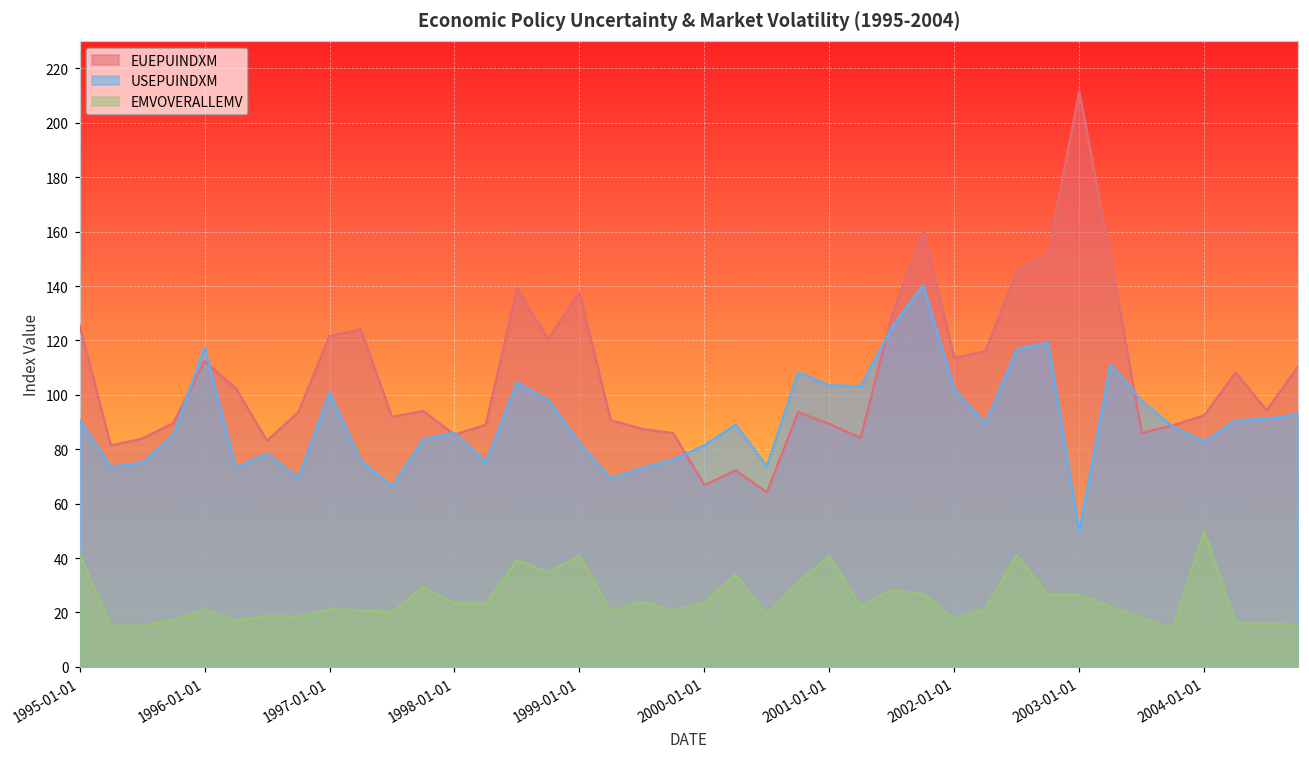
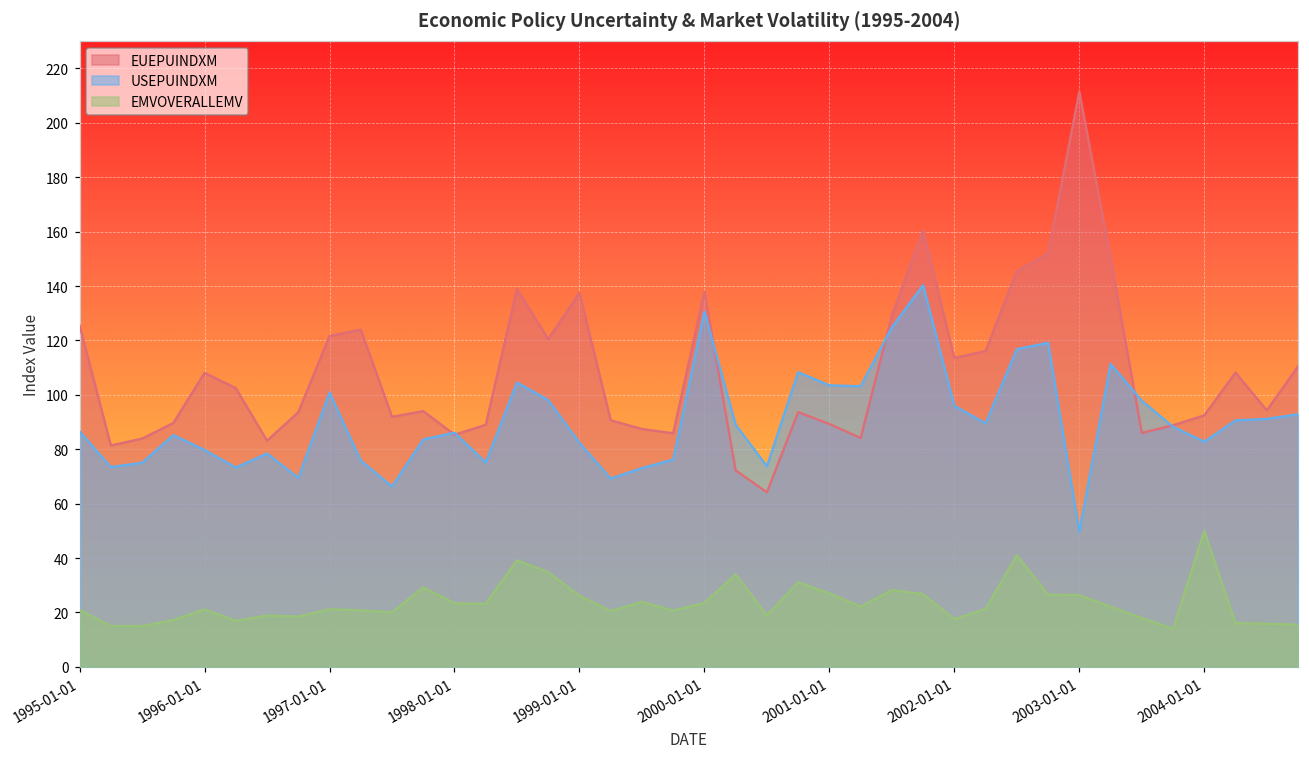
  {
    "EUEPUINDXM": {
      "1995-01-01": 126,
-     "1996-01-01": 112,
+     "1996-01-01": 108,
      "1997-01-01": 122,
      "1999-01-01": 138,
-     "2000-01-01": 67,
+     "2000-01-01": 138,
      "2001-01-01": 89,
      "2002-01-01": 114,
      "2003-01-01": 212,
      "2004-01-01": 92
    },
    "USEPUINDXM": {
-     "1995-01-01": 91,
-     "1996-01-01": 118,
+     "1995-01-01": 87,
+     "1996-01-01": 80,
      "1997-01-01": 101,
      "1999-01-01": 82,
-     "2000-01-01": 81,
+     "2000-01-01": 131,
      "2001-01-01": 103,
-     "2002-01-01": 102,
+     "2002-01-01": 96,
      "2003-01-01": 50,
      "2004-01-01": 83
    },
    "EMVOVERALLEMV": {
-     "1995-01-01": 41,
+     "1995-01-01": 21,
      "1996-01-01": 21,
      "1997-01-01": 21,
      "1998-01-01": 23,
-     "1999-01-01": 41,
+     "1999-01-01": 26,
      "2000-01-01": 23,
-     "2001-01-01": 41,
+     "2001-01-01": 27,
      "2002-01-01": 18,
      "2003-01-01": 26,
      "2004-01-01": 50
    }
  }
